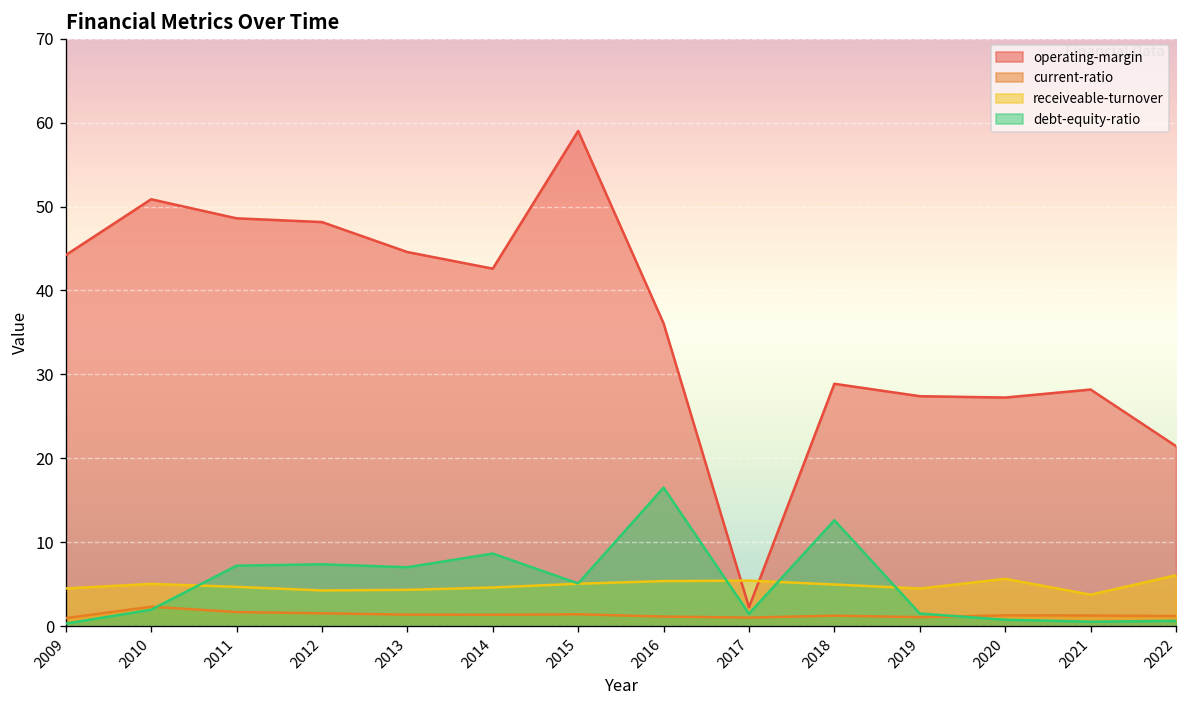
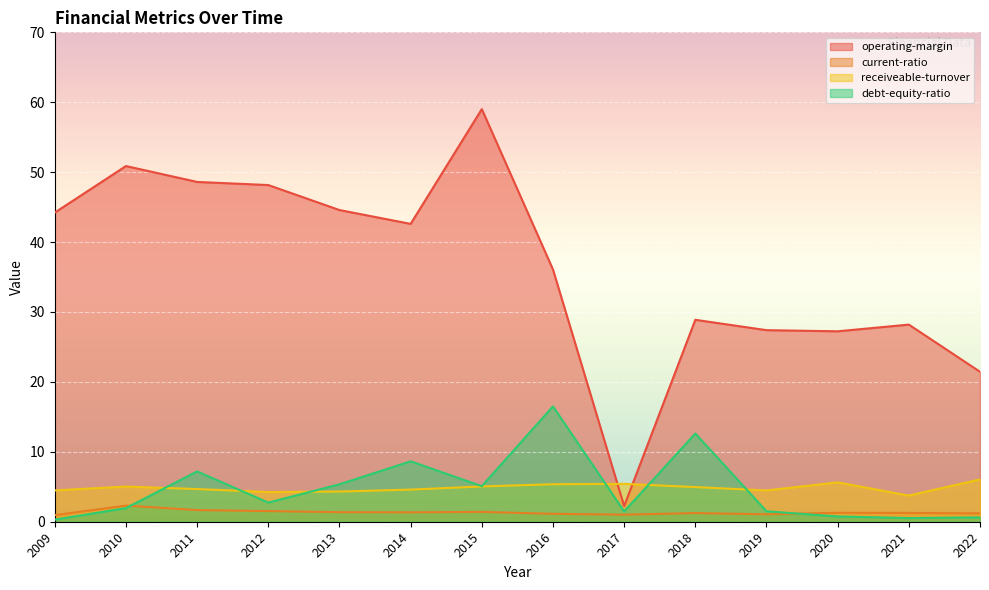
  {
    "debt-equity-ratio": {
      "2009": 0,
      "2011": 7,
-     "2012": 7,
-     "2013": 7,
+     "2012": 3,
+     "2013": 5,
      "2014": 9,
      "2016": 17,
      "2017": 1,
      "2018": 13,
      "2019": 1,
      "2020": 1,
      "2021": 1,
      "2022": 1
    }
  }
